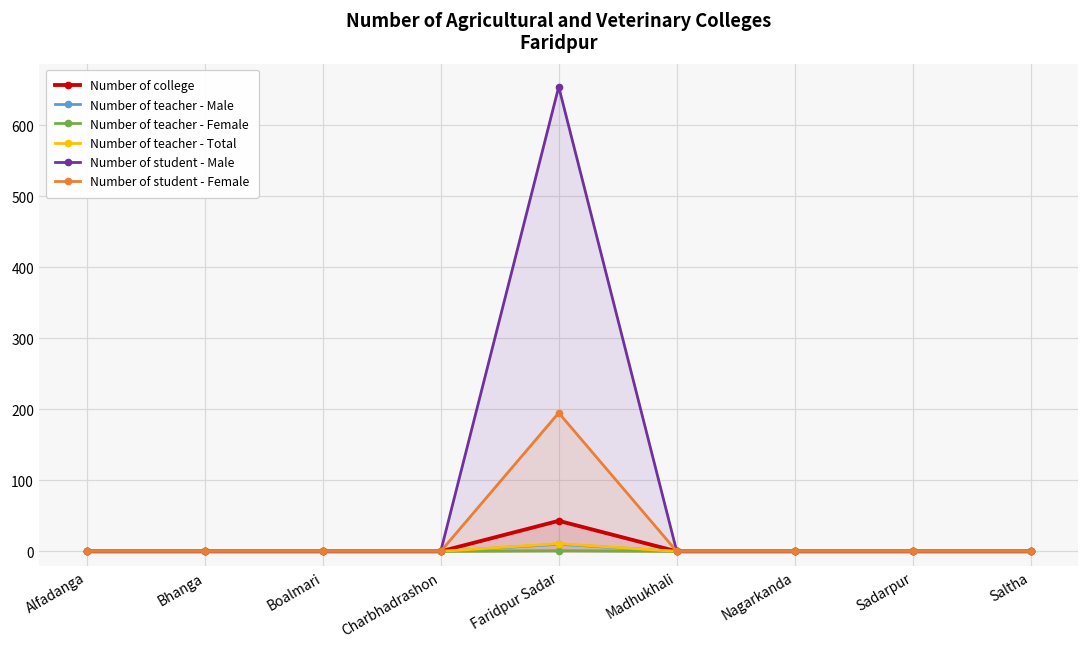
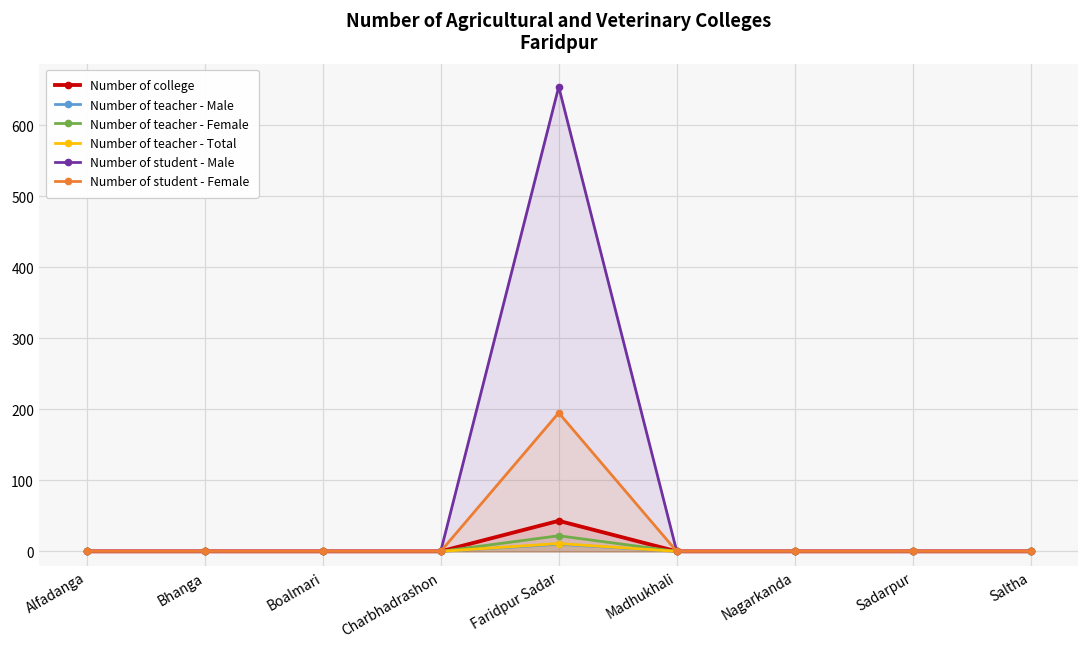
  {
    "Number of college": {
      "Faridpur Sadar": 40
    },
    "Number of teacher - Female": {
-     "Faridpur Sadar": 0
+     "Faridpur Sadar": 20
    },
    "Number of student - Male": {
      "Faridpur Sadar": 650
    },
    "Number of student - Female": {
      "Faridpur Sadar": 200
    }
  }
